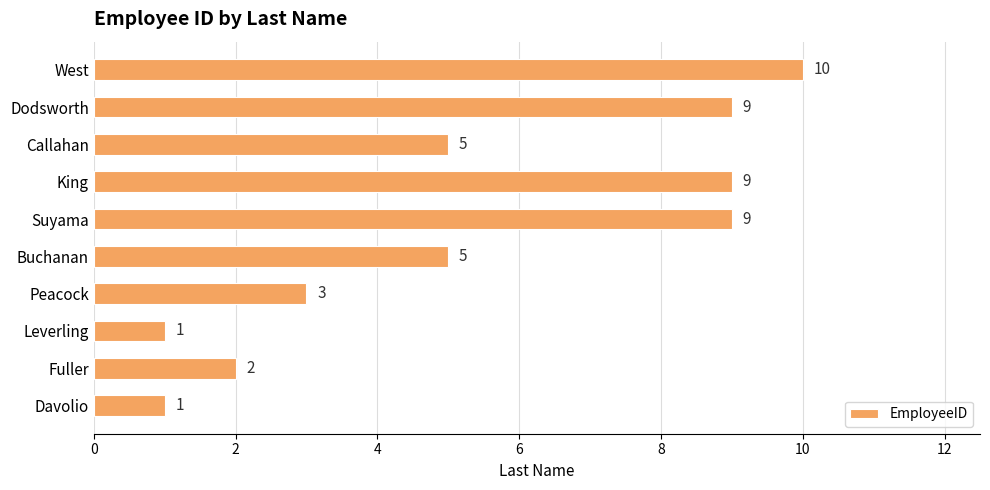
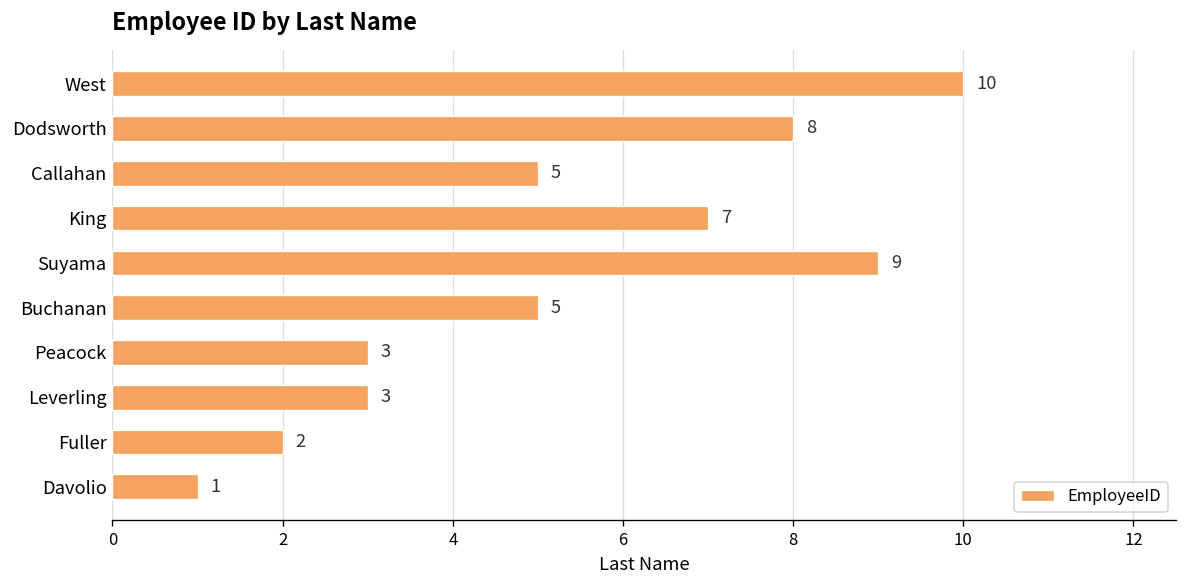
  {
    "West": 10,
-   "Dodsworth": 9,
+   "Dodsworth": 8,
    "Callahan": 5,
-   "King": 9,
+   "King": 7,
    "Suyama": 9,
    "Buchanan": 5,
    "Peacock": 3,
-   "Leverling": 1,
+   "Leverling": 3,
    "Fuller": 2,
    "Davolio": 1
  }
